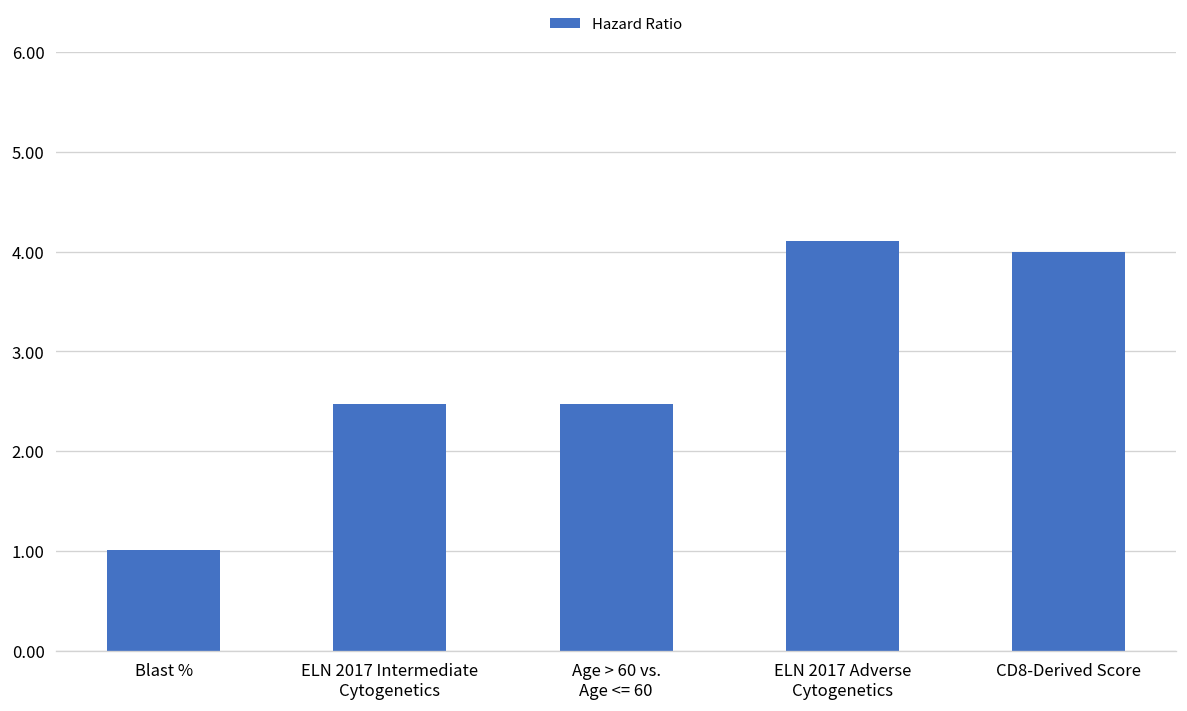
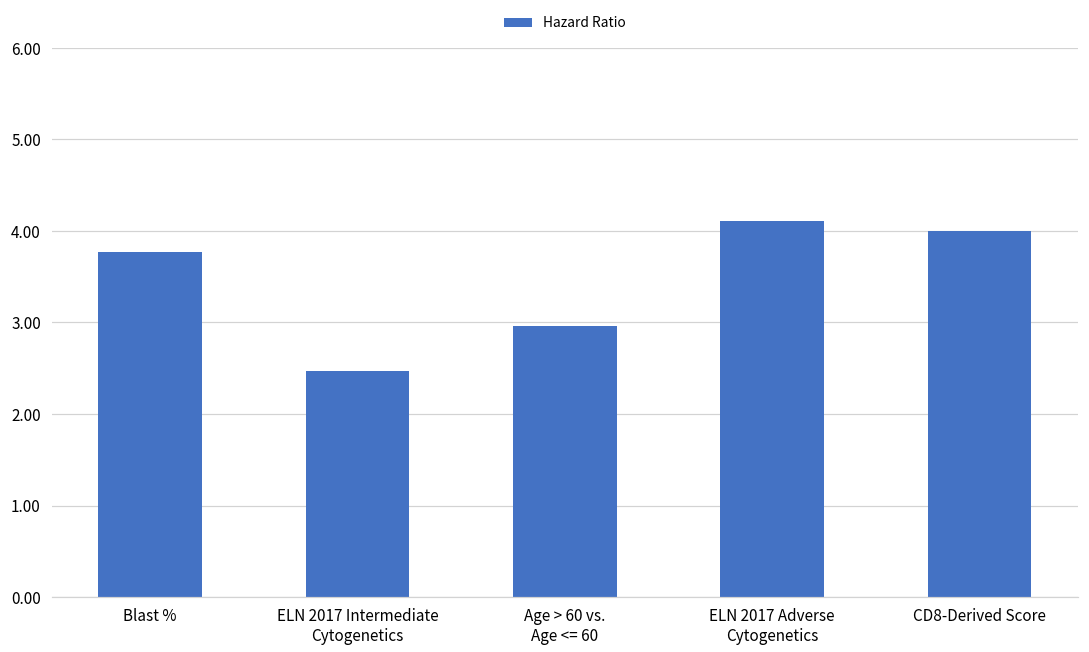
  {
-   "Blast %": 1.0,
+   "Blast %": 3.8,
    "ELN 2017 Intermediate Cytogenetics": 2.5,
-   "Age > 60 vs. Age <= 60": 2.5,
+   "Age > 60 vs. Age <= 60": 3.0,
    "ELN 2017 Adverse Cytogenetics": 4.1,
    "CD8-Derived Score": 4.0
  }
